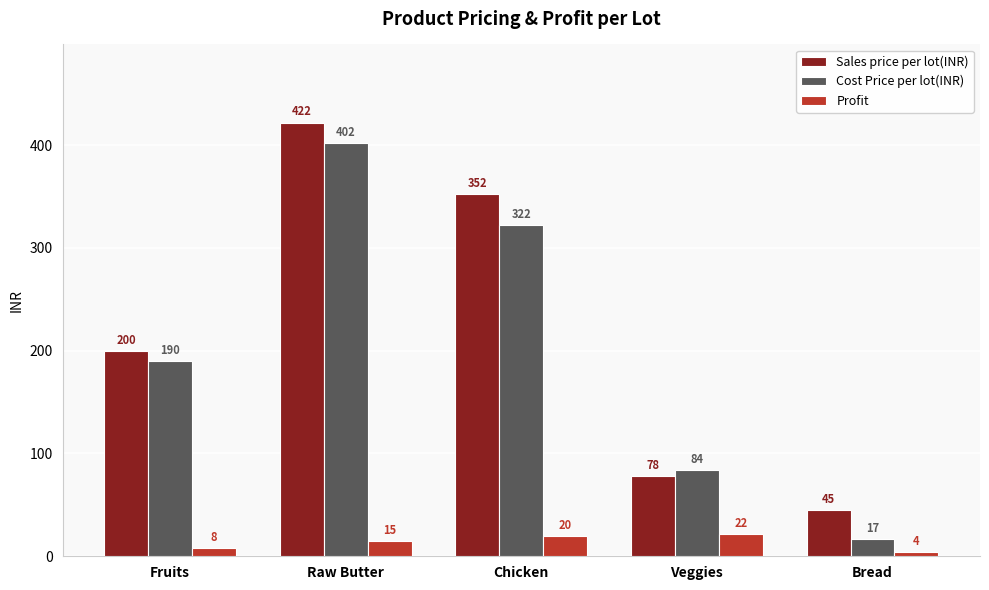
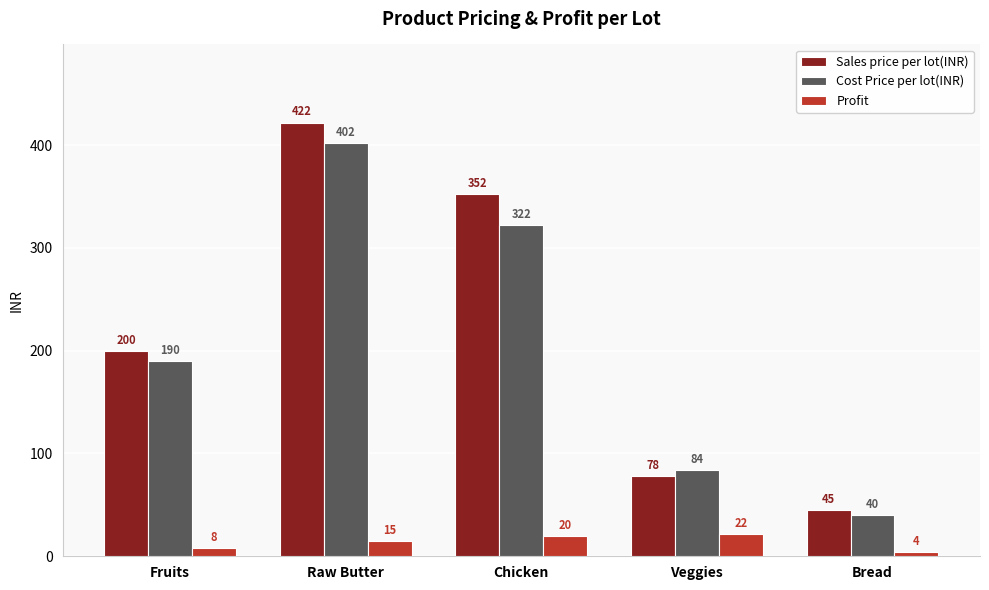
  {
    "Cost Price per lot(INR)": {
      "Fruits": 190,
      "Raw Butter": 402,
      "Chicken": 322,
      "Veggies": 84,
-     "Bread": 17
+     "Bread": 40
    }
  }
